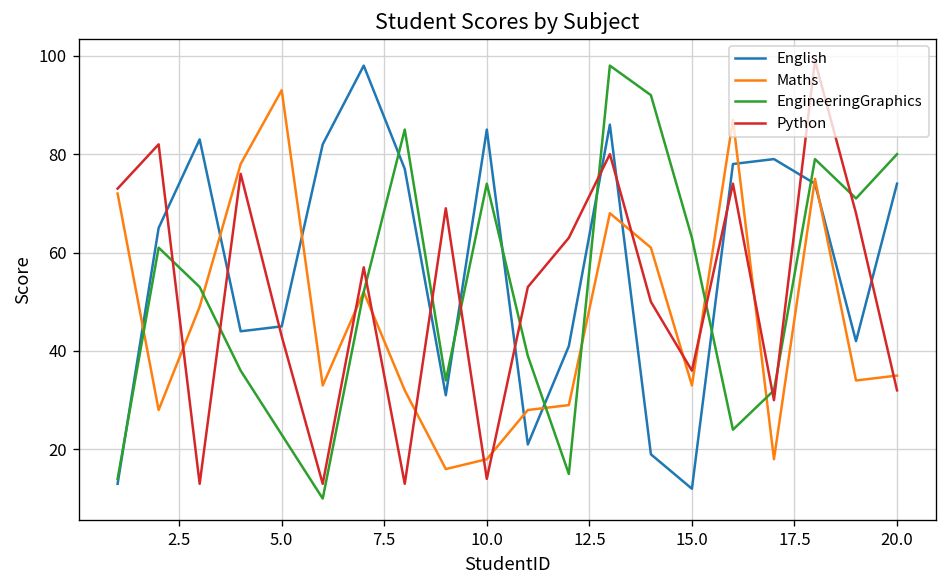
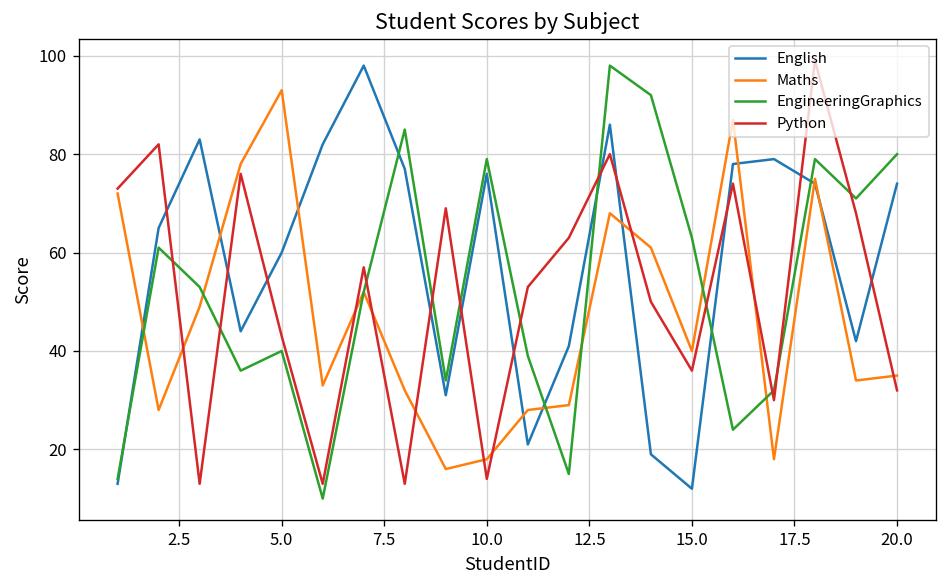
  {
    "English": {
-     "5.0": 45,
-     "10.0": 85,
+     "5.0": 60,
+     "10.0": 76,
      "15.0": 12,
      "20.0": 74
    },
    "Maths": {
      "5.0": 93,
      "10.0": 18,
-     "15.0": 33,
+     "15.0": 40,
      "20.0": 35
    },
    "EngineeringGraphics": {
-     "5.0": 23,
-     "10.0": 74,
+     "5.0": 40,
+     "10.0": 79,
      "15.0": 63,
      "20.0": 80
    },
    "Python": {
      "5.0": 43,
      "10.0": 14,
      "15.0": 36,
      "20.0": 32
    }
  }
